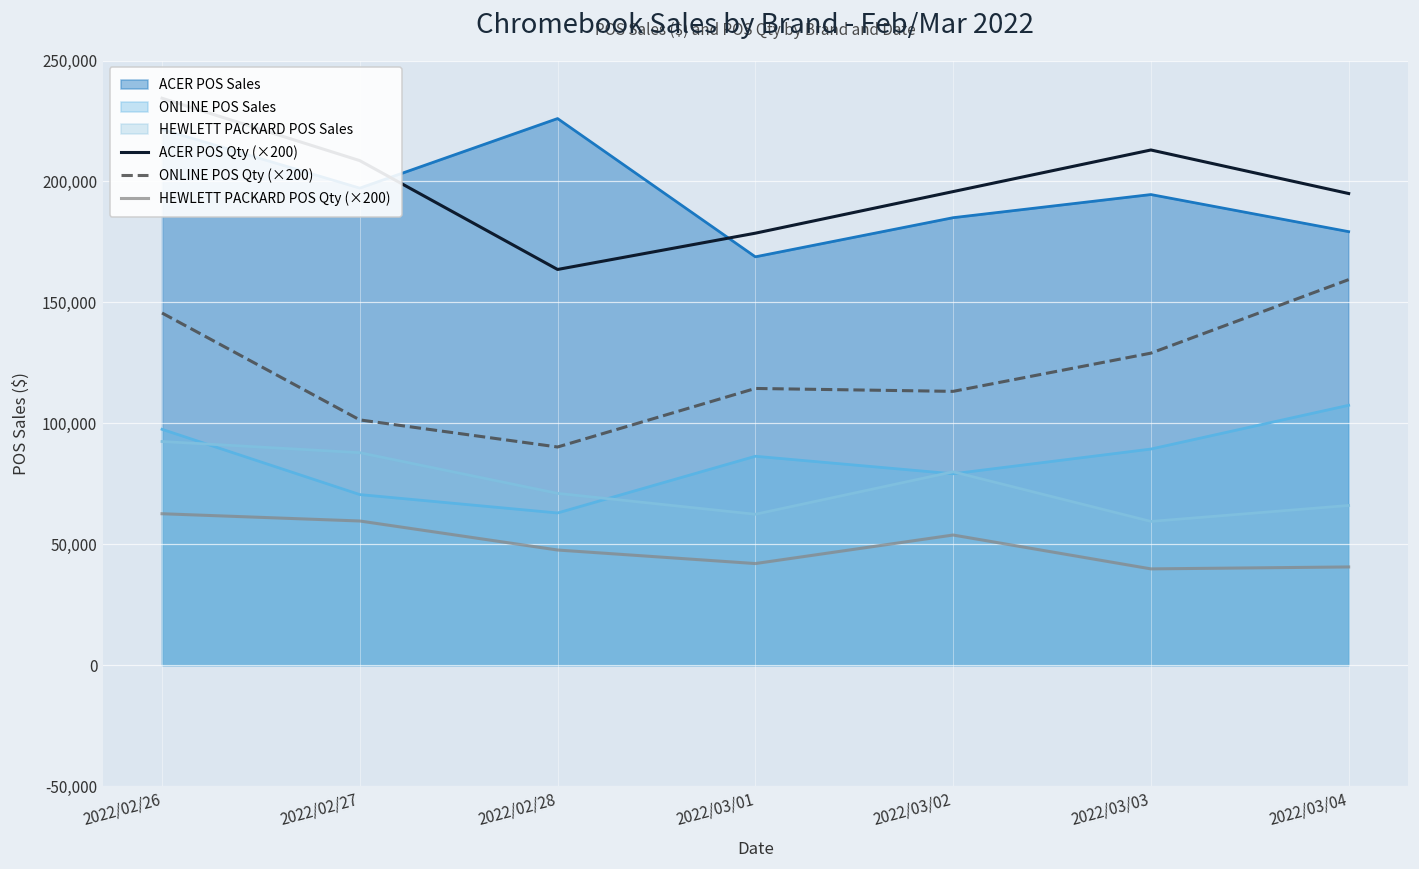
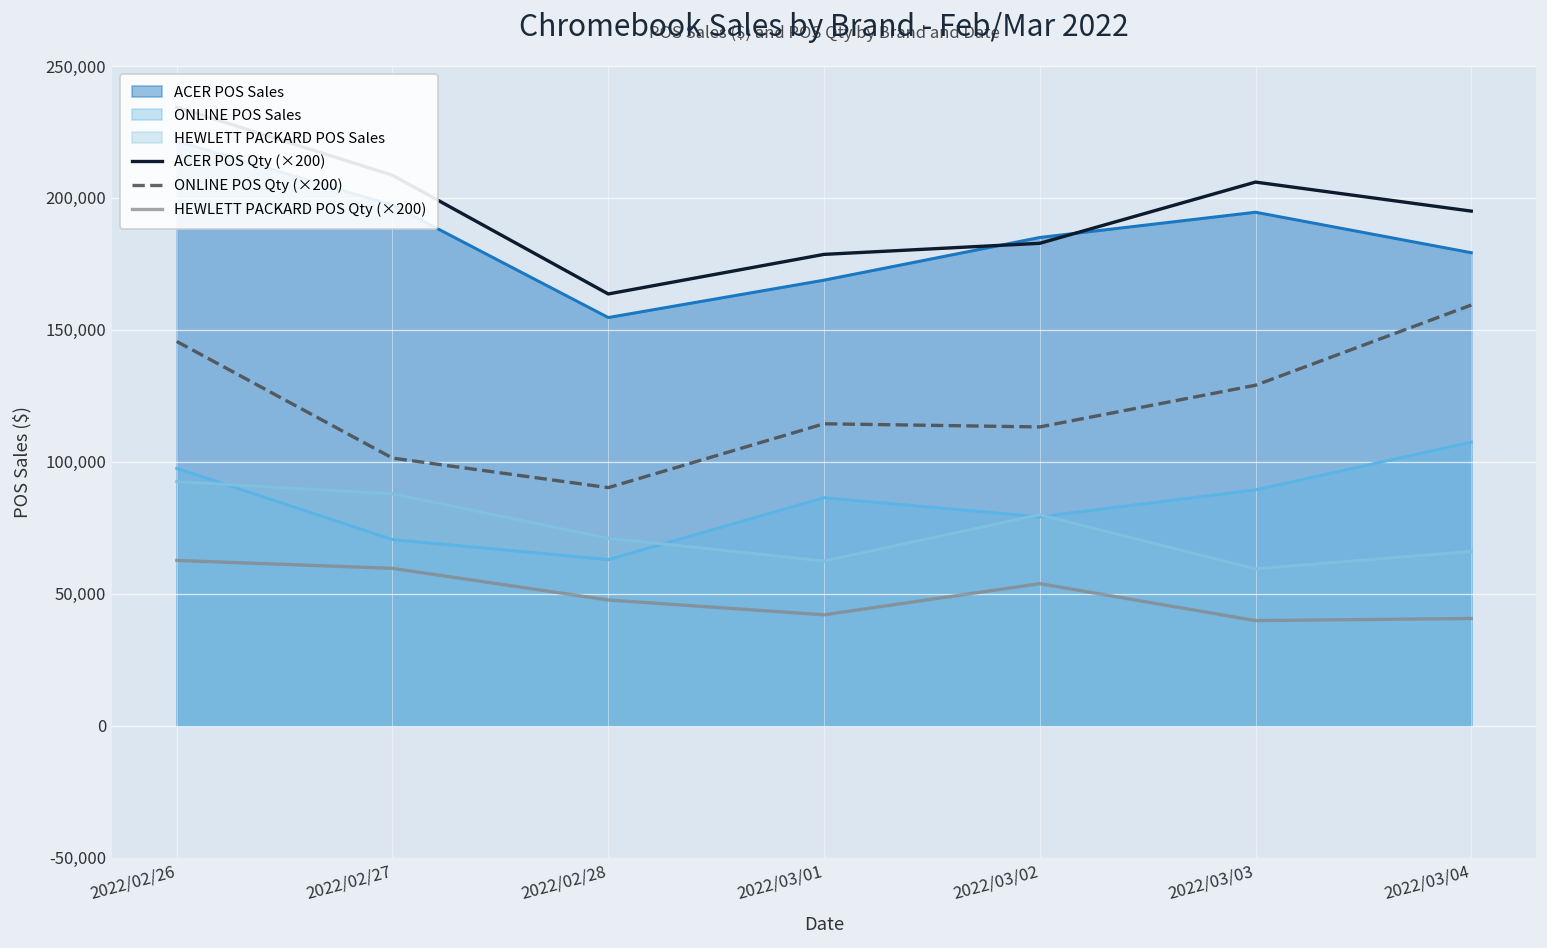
  {
    "ACER POS Sales": {
-     "2022/02/28": "226,000",
+     "2022/02/28": "155,000",
      "2022/03/01": "169,000",
      "2022/03/02": "185,000",
      "2022/03/03": "195,000",
      "2022/03/04": "179,000"
    },
    "ACER POS Qty (×200)": {
      "2022/02/28": "164,000",
      "2022/03/01": "179,000",
-     "2022/03/02": "196,000",
-     "2022/03/03": "213,000",
+     "2022/03/02": "183,000",
+     "2022/03/03": "206,000",
      "2022/03/04": "195,000"
    },
    "ONLINE POS Qty (×200)": {
      "2022/02/26": "146,000",
      "2022/02/27": "101,000",
      "2022/02/28": "90,000",
      "2022/03/01": "114,000",
      "2022/03/02": "113,000",
      "2022/03/03": "129,000",
      "2022/03/04": "159,000"
    },
    "HEWLETT PACKARD POS Qty (×200)": {
      "2022/02/26": "63,000",
      "2022/02/27": "60,000",
      "2022/02/28": "48,000",
      "2022/03/01": "42,000",
      "2022/03/02": "54,000",
      "2022/03/03": "40,000",
      "2022/03/04": "41,000"
    }
  }
